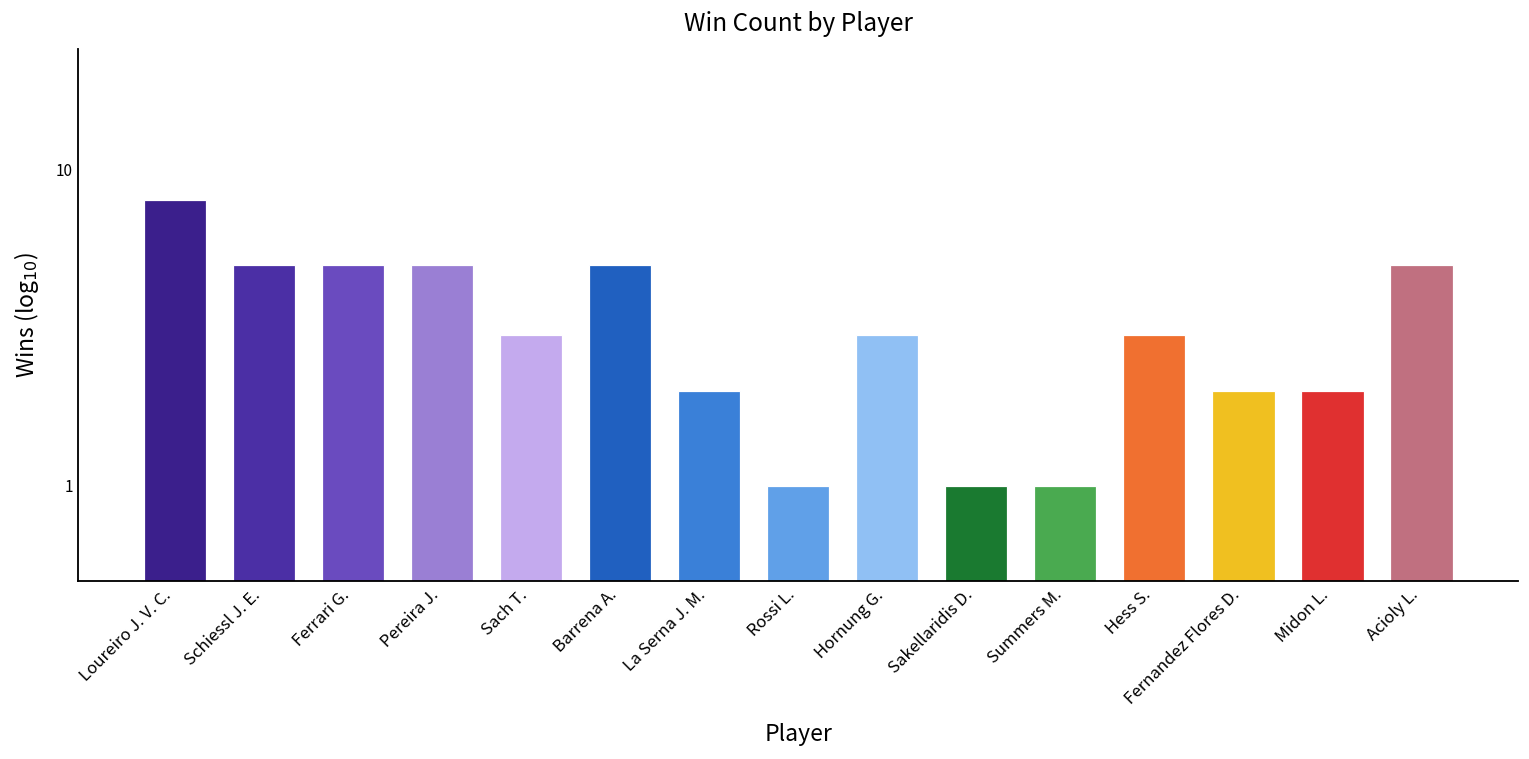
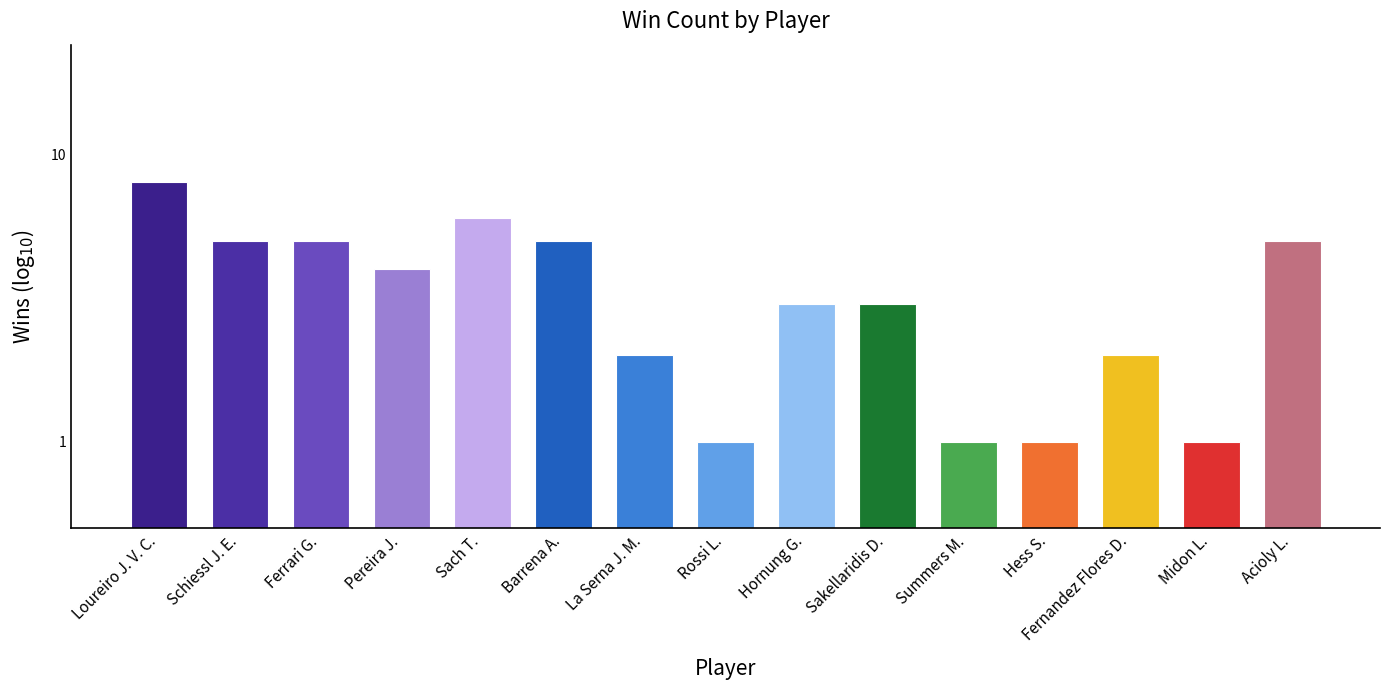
  {
    "Loureiro J. V. C.": 8,
    "Schiessl J. E.": 5,
    "Ferrari G.": 5,
-   "Pereira J.": 5,
-   "Sach T.": 3,
+   "Pereira J.": 4,
+   "Sach T.": 6,
    "Barrena A.": 5,
    "La Serna J. M.": 2,
    "Rossi L.": 1,
    "Hornung G.": 3,
-   "Sakellaridis D.": 1,
+   "Sakellaridis D.": 3,
    "Summers M.": 1,
-   "Hess S.": 3,
+   "Hess S.": 1,
    "Fernandez Flores D.": 2,
-   "Midon L.": 2,
+   "Midon L.": 1,
    "Acioly L.": 5
  }
